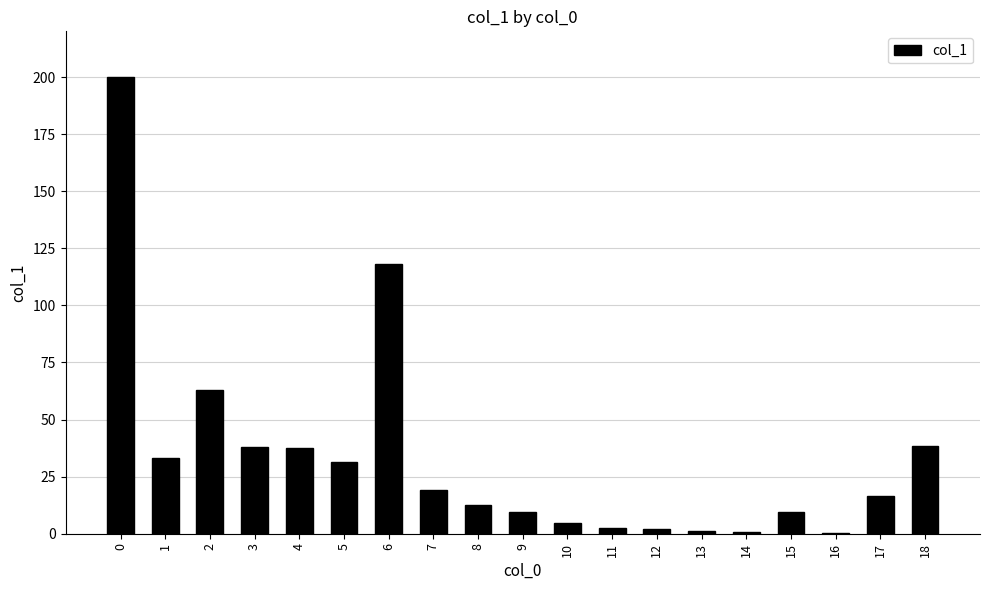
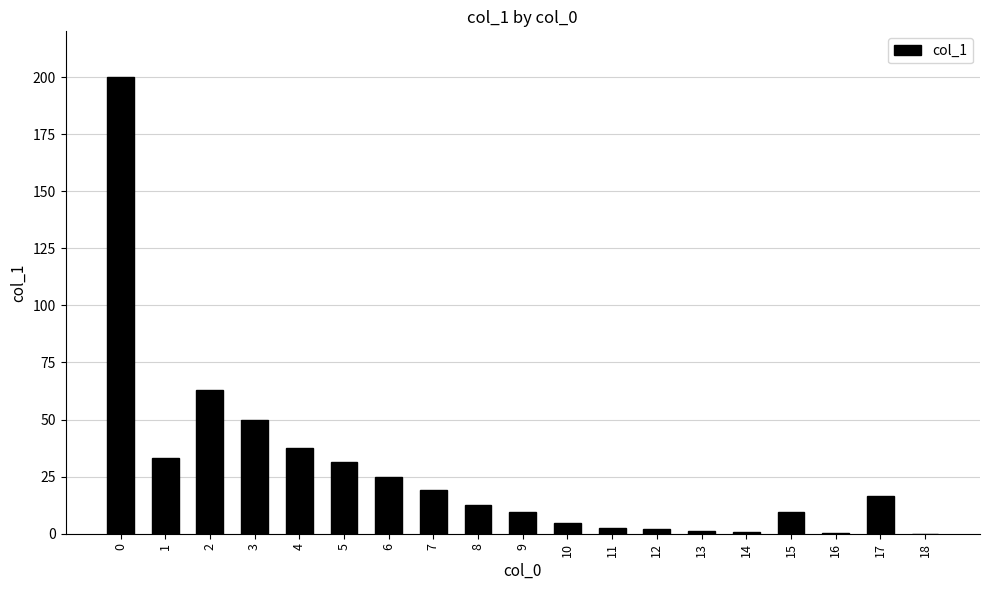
  {
    "0": 200,
    "1": 33,
    "2": 63,
-   "3": 38,
+   "3": 50,
    "4": 38,
    "5": 32,
-   "6": 118,
+   "6": 25,
    "7": 19,
    "8": 13,
    "9": 10,
    "10": 5,
    "11": 2,
    "12": 2,
    "13": 1,
    "15": 10,
    "17": 16,
-   "18": 38
+   "18": 0
  }
